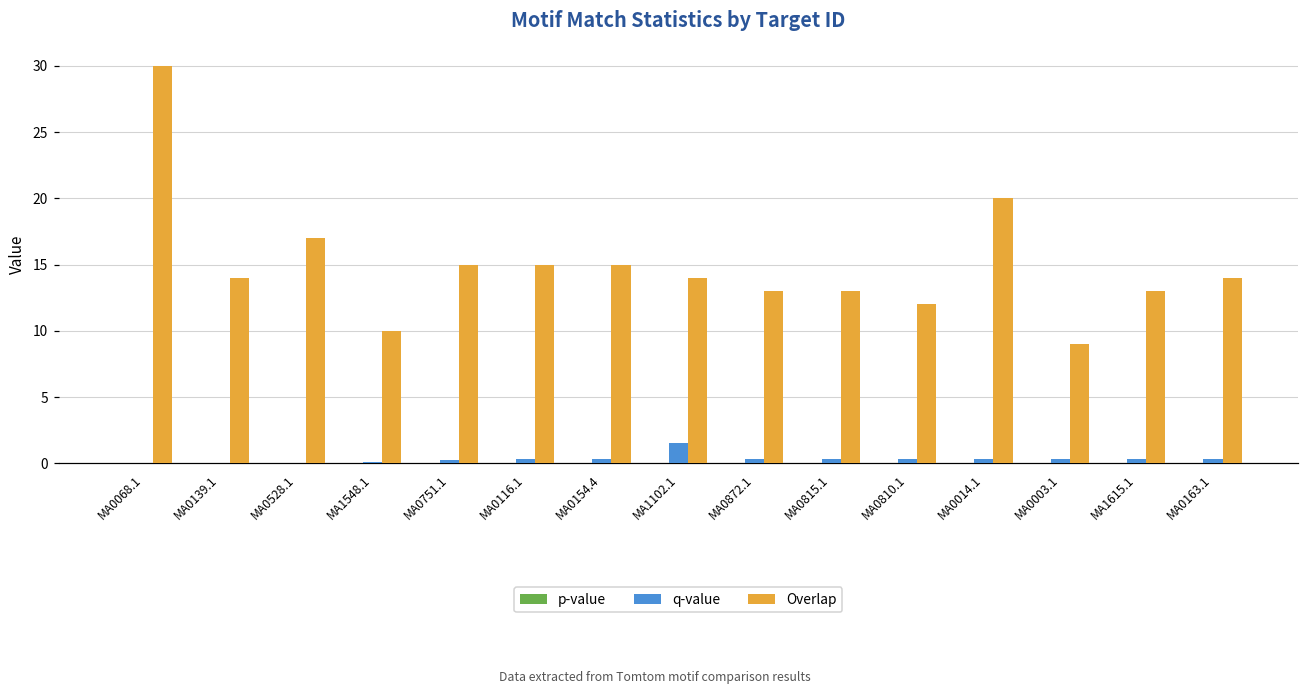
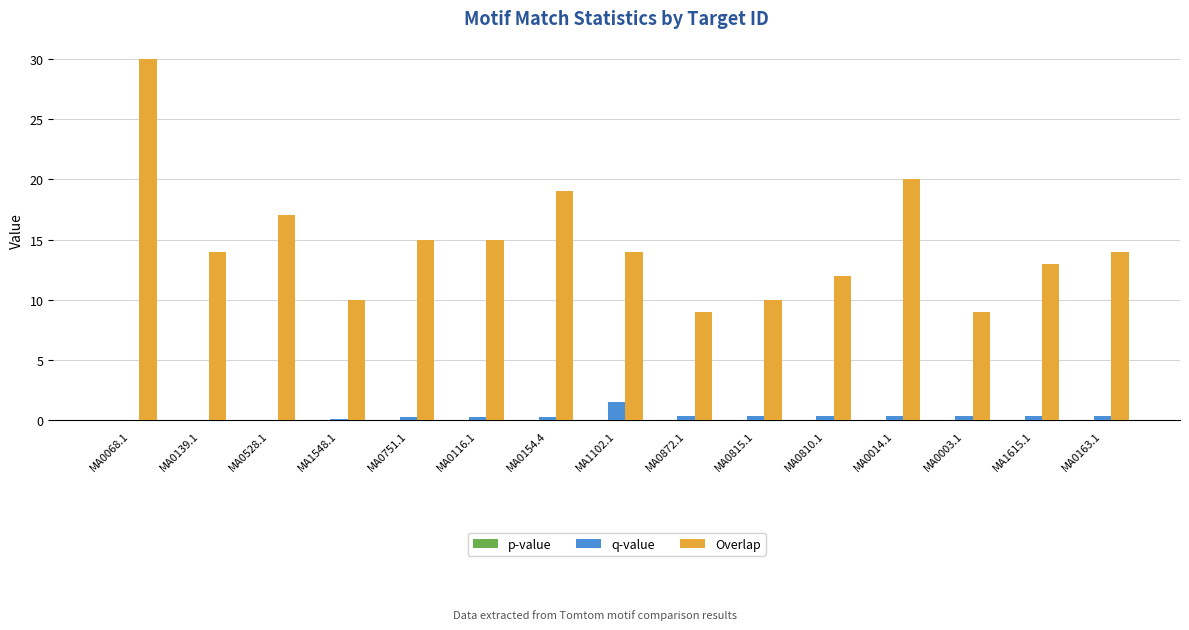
  {
    "q-value": {
      "MA0751.1": 0.3,
      "MA0116.1": 0.3,
      "MA0154.4": 0.3,
      "MA1102.1": 1.5,
      "MA0872.1": 0.4,
      "MA0815.1": 0.4,
      "MA0810.1": 0.4,
      "MA0014.1": 0.4,
      "MA0003.1": 0.4,
      "MA1615.1": 0.4,
      "MA0163.1": 0.4
    },
    "Overlap": {
      "MA0068.1": 30,
      "MA0139.1": 14,
      "MA0528.1": 17,
      "MA1548.1": 10,
      "MA0751.1": 15,
      "MA0116.1": 15,
-     "MA0154.4": 15,
+     "MA0154.4": 19,
      "MA1102.1": 14,
-     "MA0872.1": 13,
-     "MA0815.1": 13,
+     "MA0872.1": 9,
+     "MA0815.1": 10,
      "MA0810.1": 12,
      "MA0014.1": 20,
      "MA0003.1": 9,
      "MA1615.1": 13,
      "MA0163.1": 14
    }
  }
